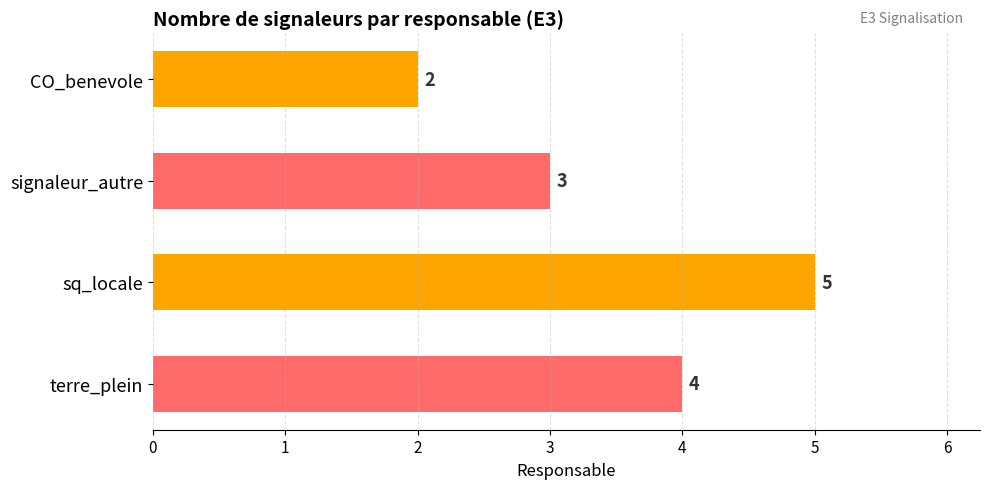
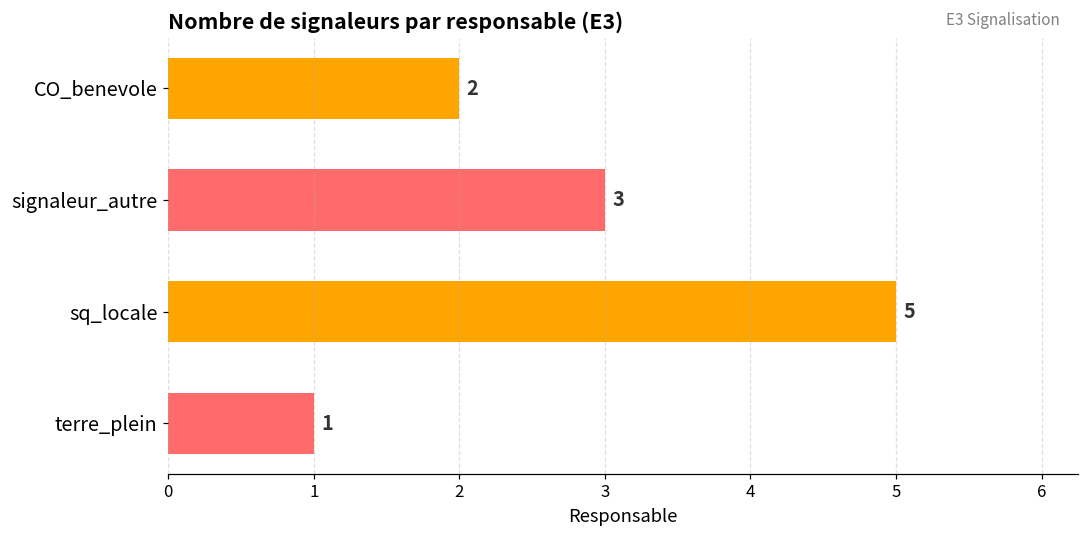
  {
    "CO_benevole": 2,
    "signaleur_autre": 3,
    "sq_locale": 5,
-   "terre_plein": 4
+   "terre_plein": 1
  }
